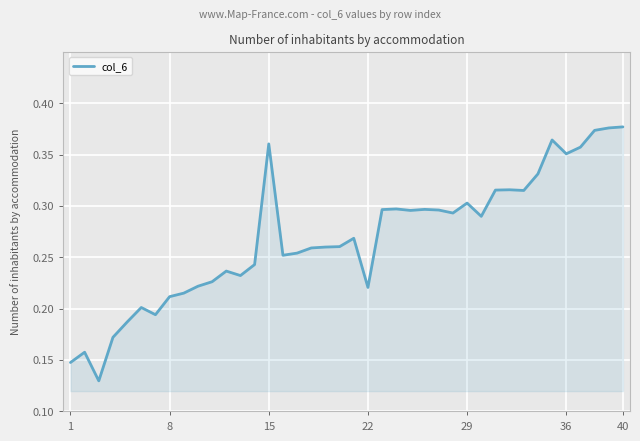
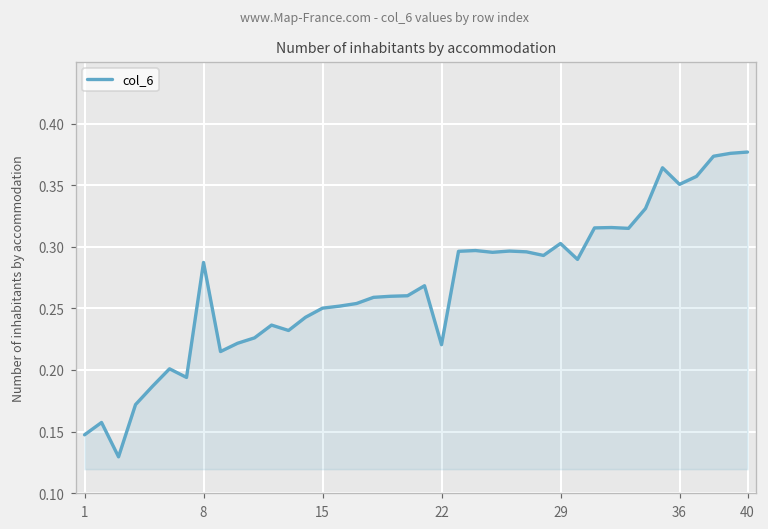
  {
    "1": 0.147,
-   "8": 0.212,
-   "15": 0.360,
+   "8": 0.287,
+   "15": 0.250,
    "22": 0.221,
    "29": 0.303,
    "36": 0.351,
    "40": 0.377
  }
